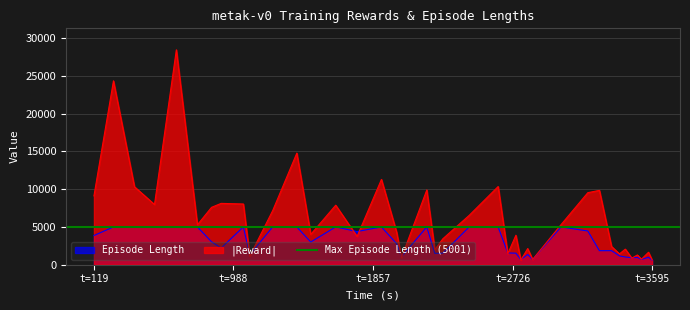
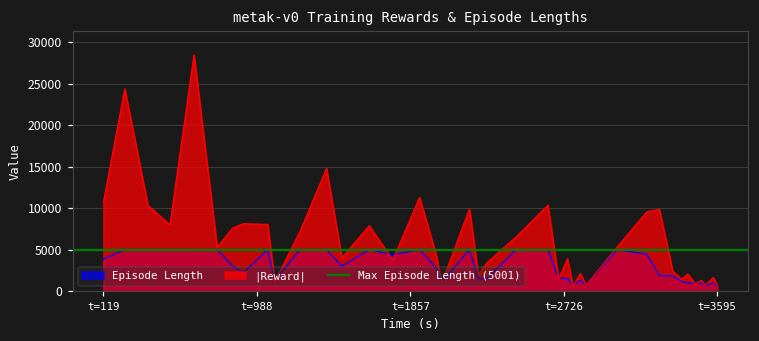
  {
    "Episode Length": {
      "t=119": 4000
    },
    "|Reward|": {
-     "t=119": 9000
+     "t=119": 11000
    }
  }
